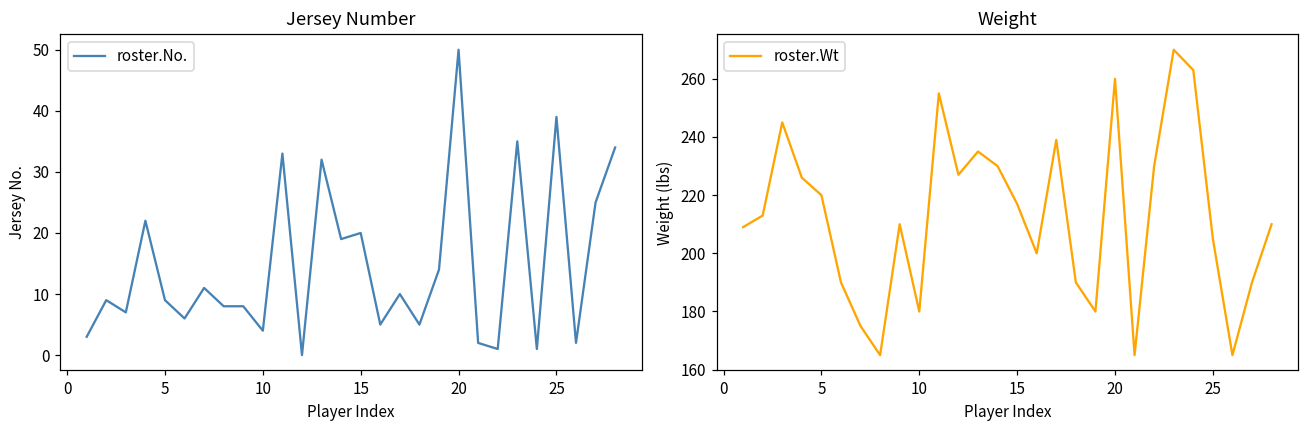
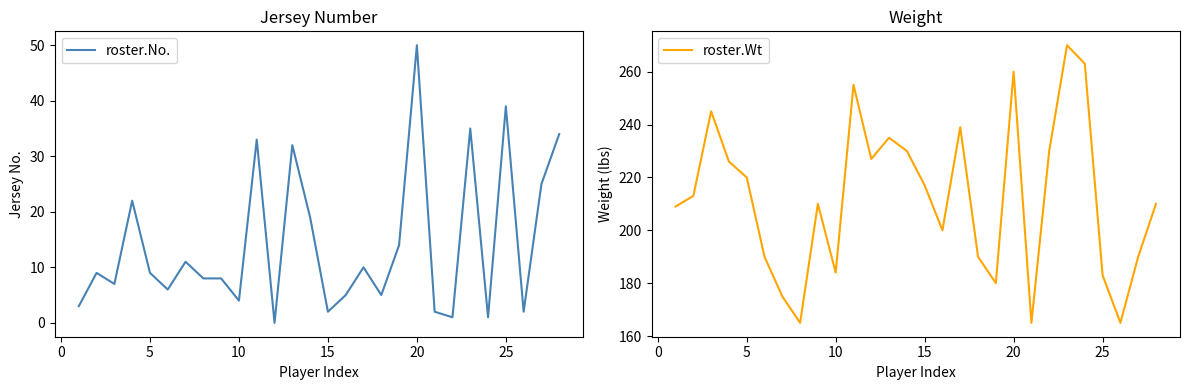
  {
    "Jersey Number": {
      "5": 9,
      "10": 4,
-     "15": 20,
+     "15": 2,
      "20": 50,
      "25": 39
    },
    "Weight": {
      "5": 220,
-     "10": 180,
+     "10": 184,
      "15": 217,
      "20": 260,
-     "25": 205
+     "25": 183
    }
  }
